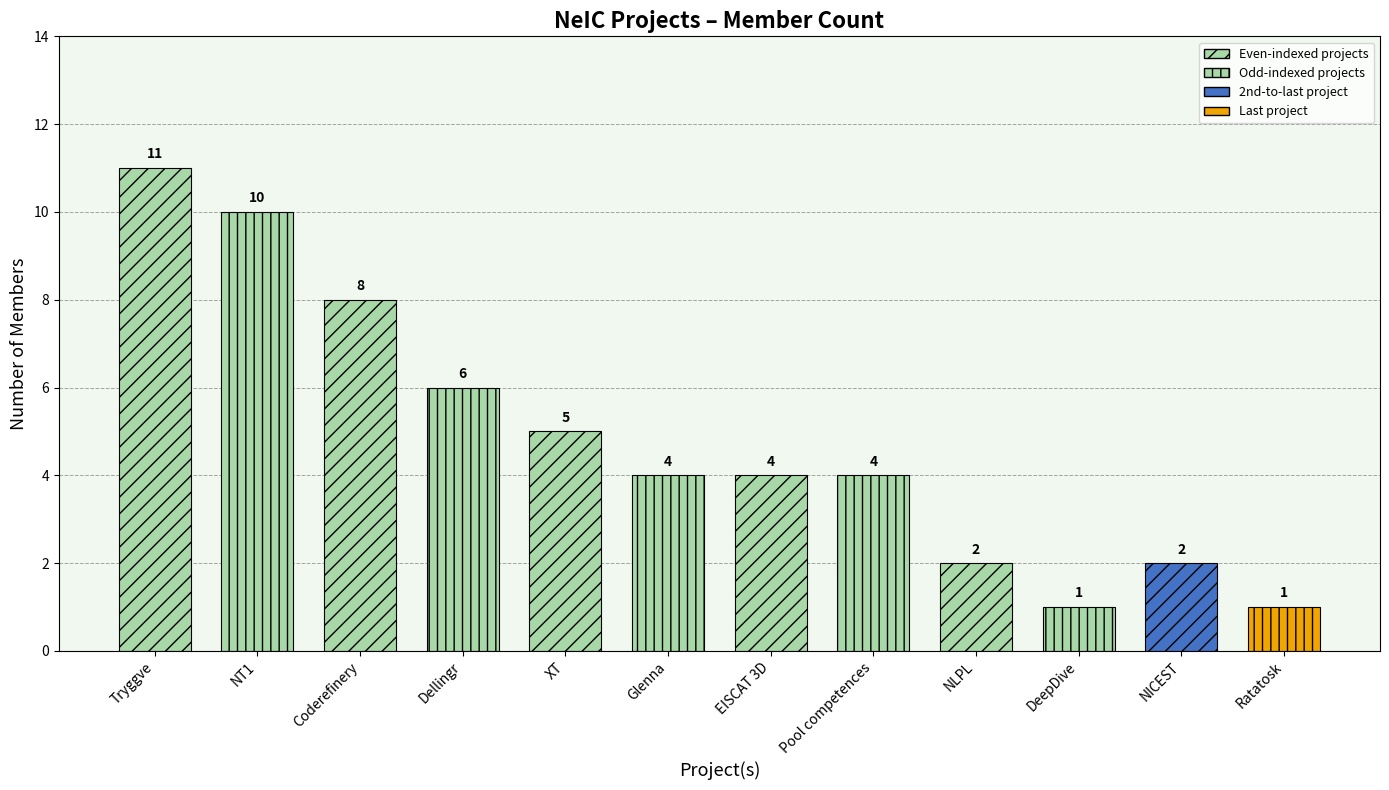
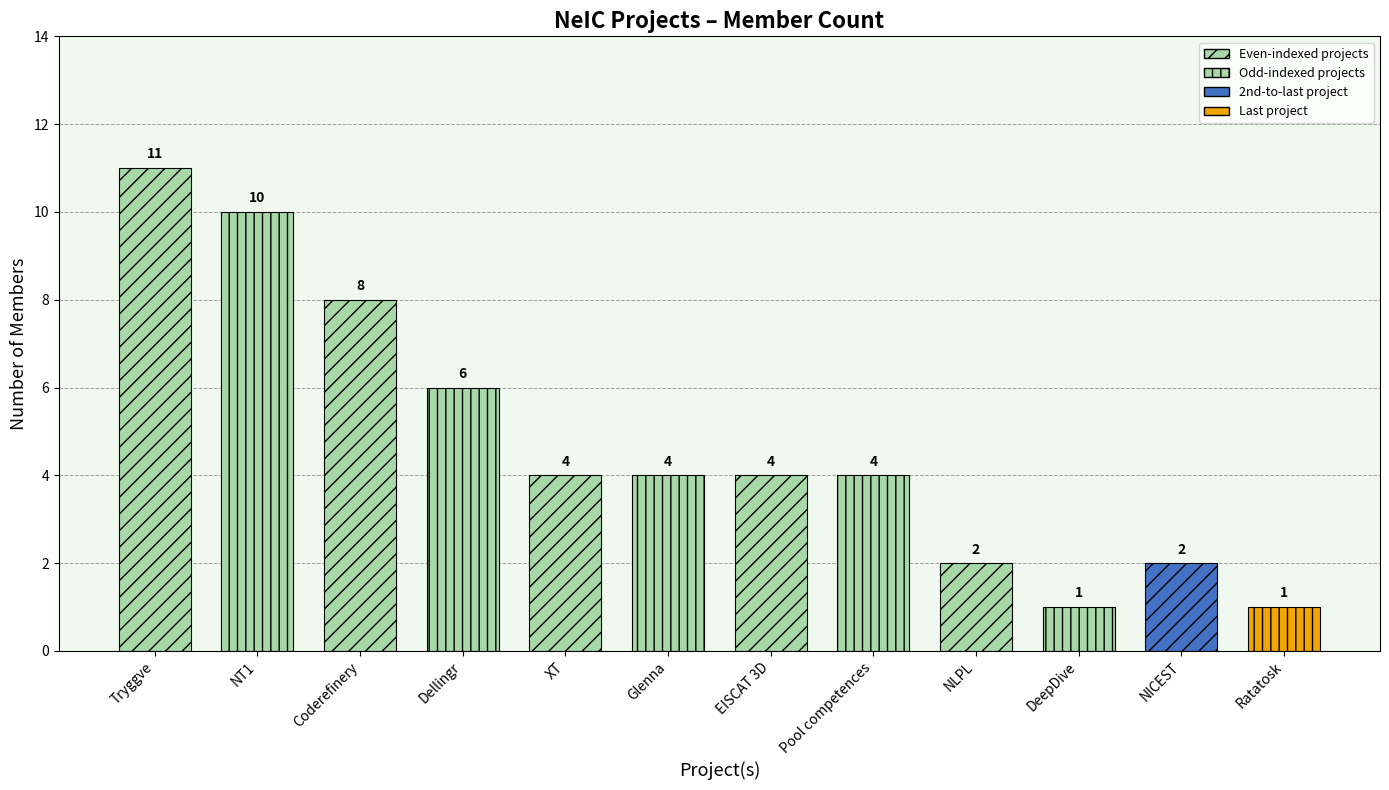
  {
    "Tryggve": 11,
    "NT1": 10,
    "Coderefinery": 8,
    "Dellingr": 6,
-   "XT": 5,
+   "XT": 4,
    "Glenna": 4,
    "EISCAT 3D": 4,
    "Pool competences": 4,
    "NLPL": 2,
    "DeepDive": 1,
    "NICEST": 2,
    "Ratatosk": 1
  }
